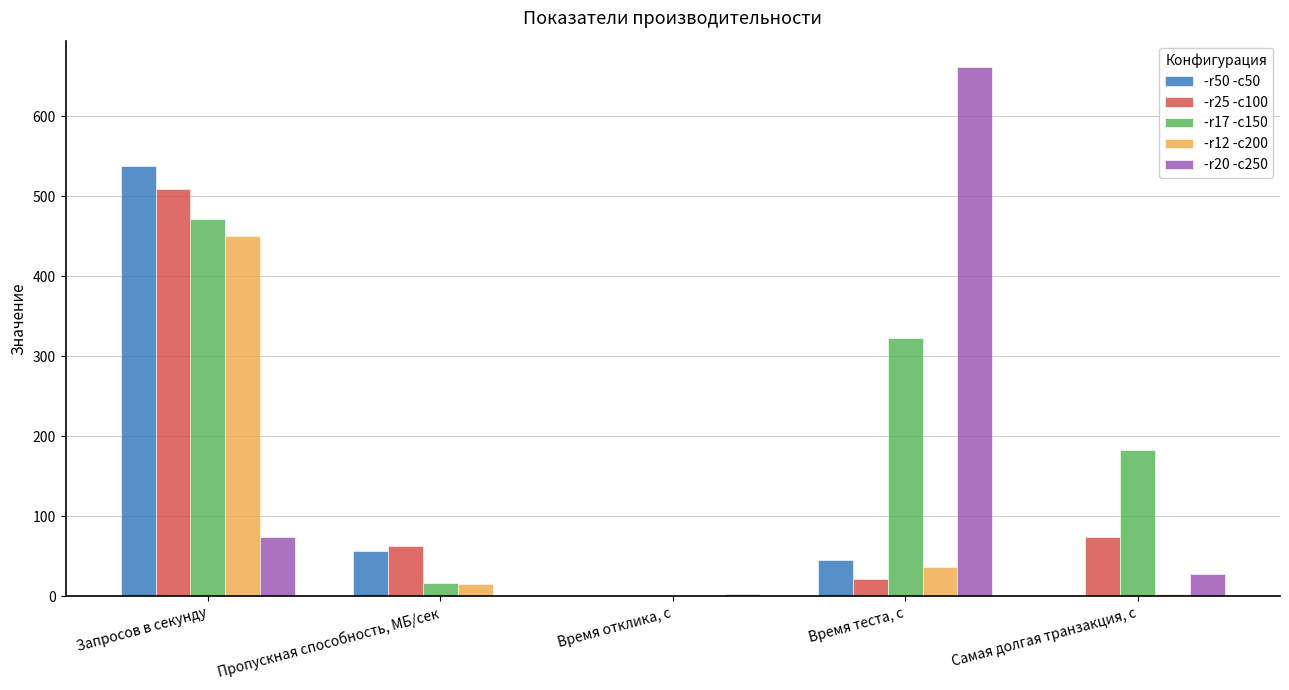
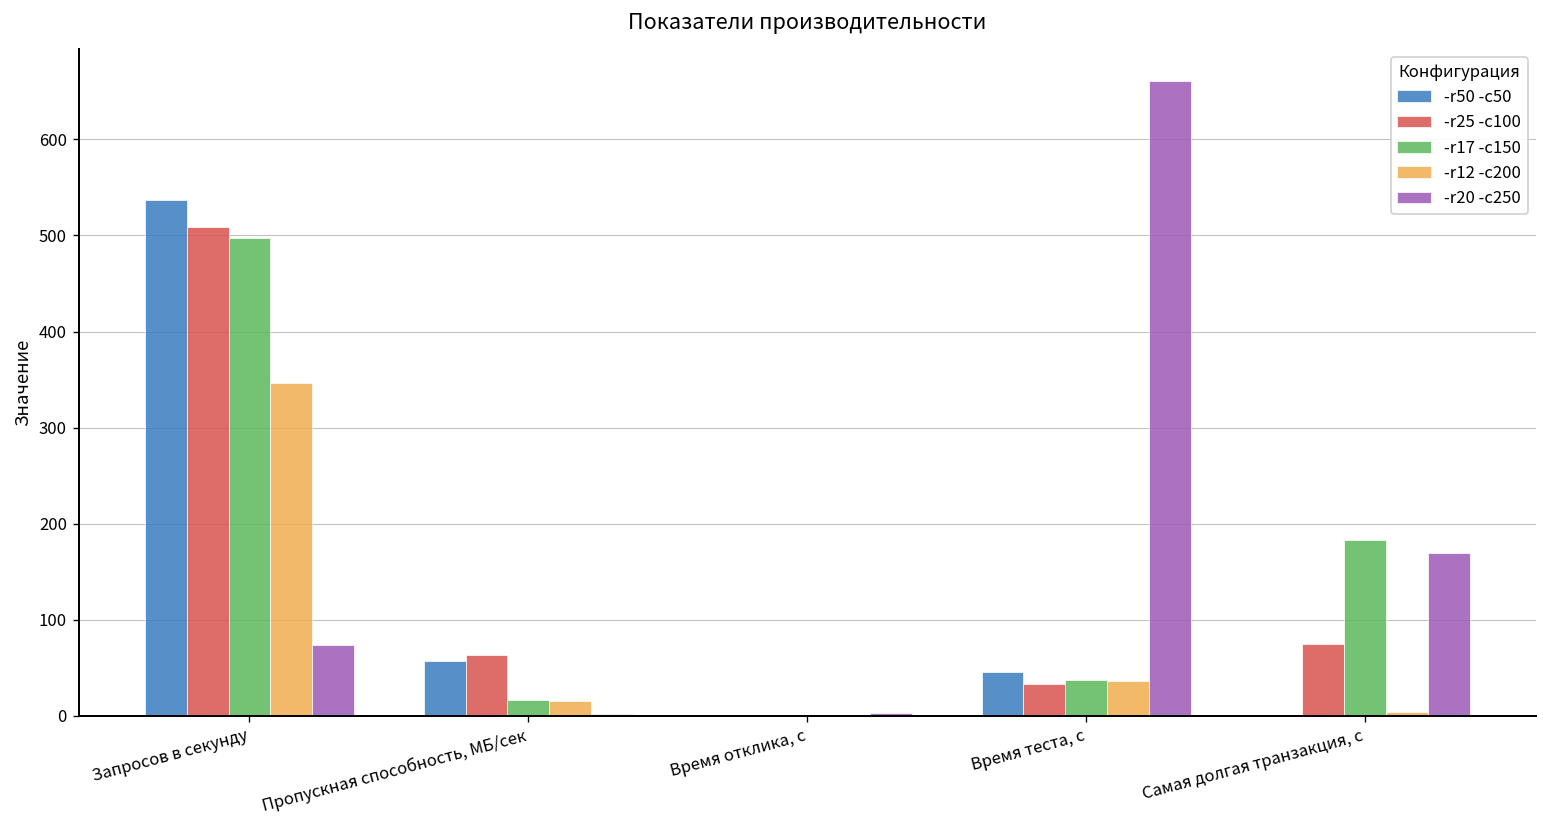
  {
    "-r50 -c50": {
      "Запросов в секунду": 540,
      "Пропускная способность, МБ/сек": 60,
      "Время теста, с": 50
    },
    "-r25 -c100": {
      "Запросов в секунду": 510,
      "Пропускная способность, МБ/сек": 60,
-     "Время теста, с": 20,
+     "Время теста, с": 30,
      "Самая долгая транзакция, с": 70
    },
    "-r17 -c150": {
-     "Запросов в секунду": 470,
+     "Запросов в секунду": 500,
      "Пропускная способность, МБ/сек": 20,
-     "Время теста, с": 320,
+     "Время теста, с": 40,
      "Самая долгая транзакция, с": 180
    },
    "-r12 -c200": {
-     "Запросов в секунду": 450,
+     "Запросов в секунду": 350,
      "Пропускная способность, МБ/сек": 20,
      "Время теста, с": 40,
      "Самая долгая транзакция, с": 0
    },
    "-r20 -c250": {
      "Запросов в секунду": 70,
      "Время отклика, с": 0,
      "Время теста, с": 660,
-     "Самая долгая транзакция, с": 30
+     "Самая долгая транзакция, с": 170
    }
  }
